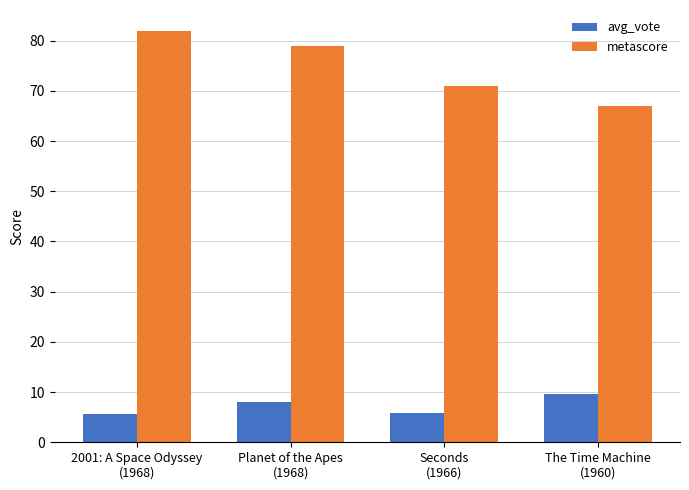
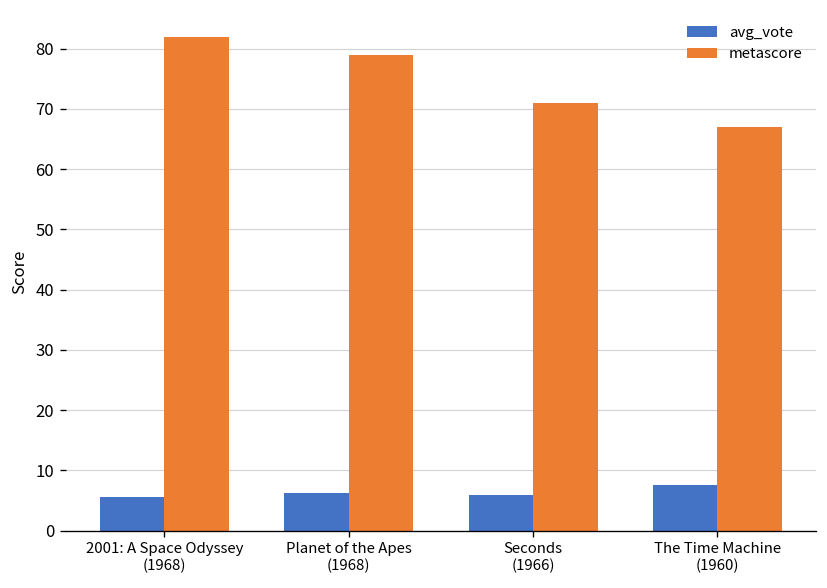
  {
    "avg_vote": {
      "2001: A Space Odyssey (1968)": 6,
-     "Planet of the Apes (1968)": 8,
+     "Planet of the Apes (1968)": 6,
      "Seconds (1966)": 6,
-     "The Time Machine (1960)": 10
+     "The Time Machine (1960)": 8
    },
    "metascore": {
      "2001: A Space Odyssey (1968)": 82,
      "Planet of the Apes (1968)": 79,
      "Seconds (1966)": 71,
      "The Time Machine (1960)": 67
    }
  }
